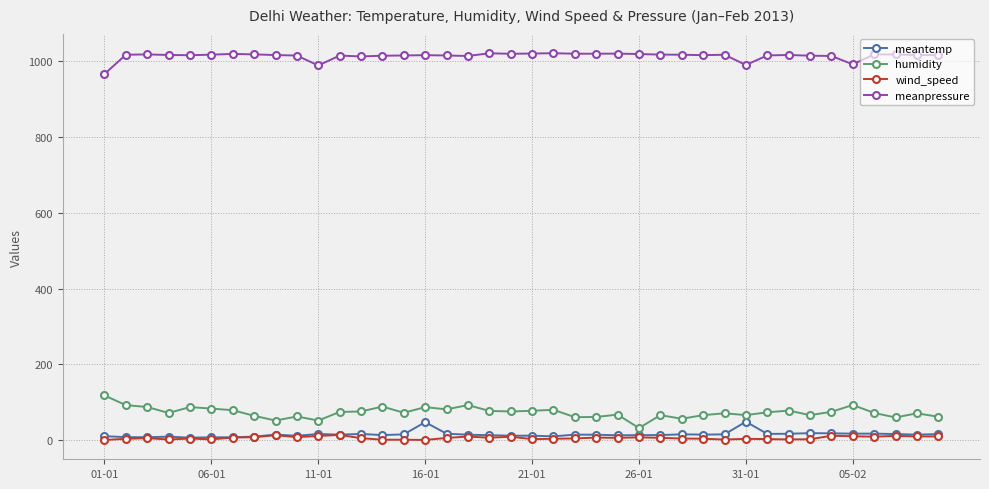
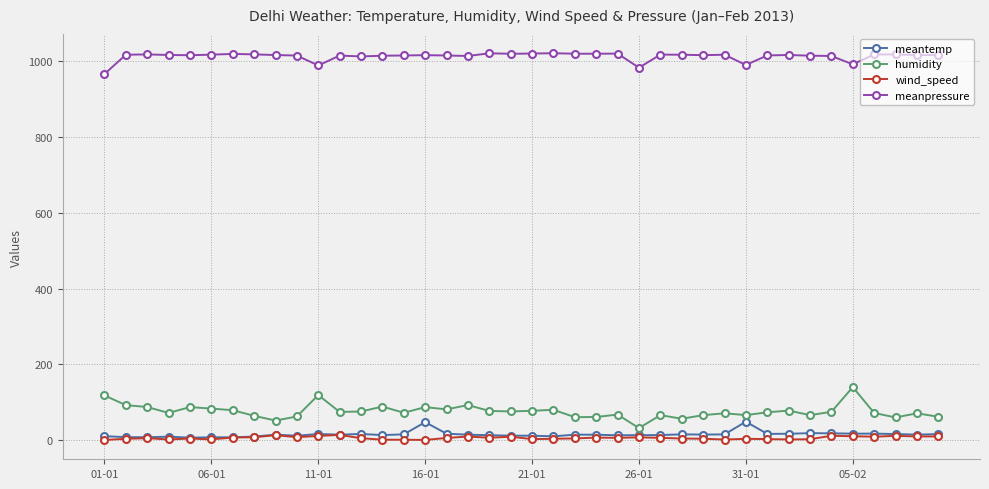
  {
    "meantemp": {
      "01-01": 10,
      "16-01": 50,
      "21-01": 10,
      "31-01": 50,
      "05-02": 20
    },
    "humidity": {
      "01-01": 120,
      "06-01": 80,
-     "11-01": 50,
+     "11-01": 120,
      "16-01": 90,
      "21-01": 80,
      "26-01": 30,
      "31-01": 70,
-     "05-02": 90
+     "05-02": 140
    },
    "wind_speed": {
      "01-01": 0,
      "16-01": 0,
      "21-01": 0,
      "31-01": 0,
      "05-02": 10
    },
    "meanpressure": {
      "01-01": 970,
      "06-01": 1020,
      "11-01": 990,
      "16-01": 1020,
      "21-01": 1020,
-     "26-01": 1020,
+     "26-01": 980,
      "31-01": 990,
      "05-02": 990
    }
  }
